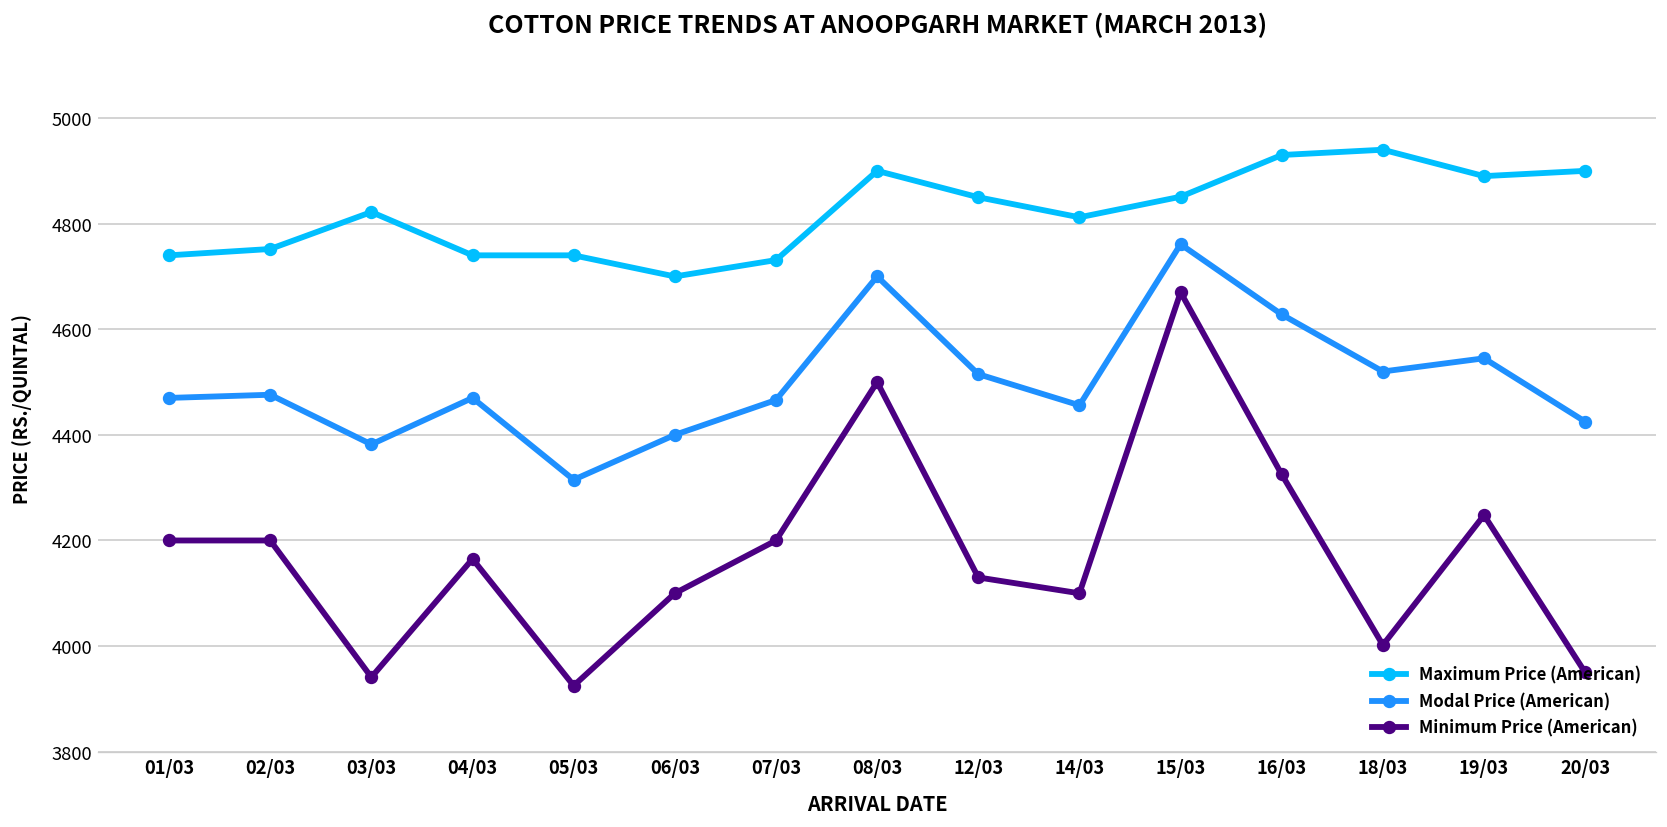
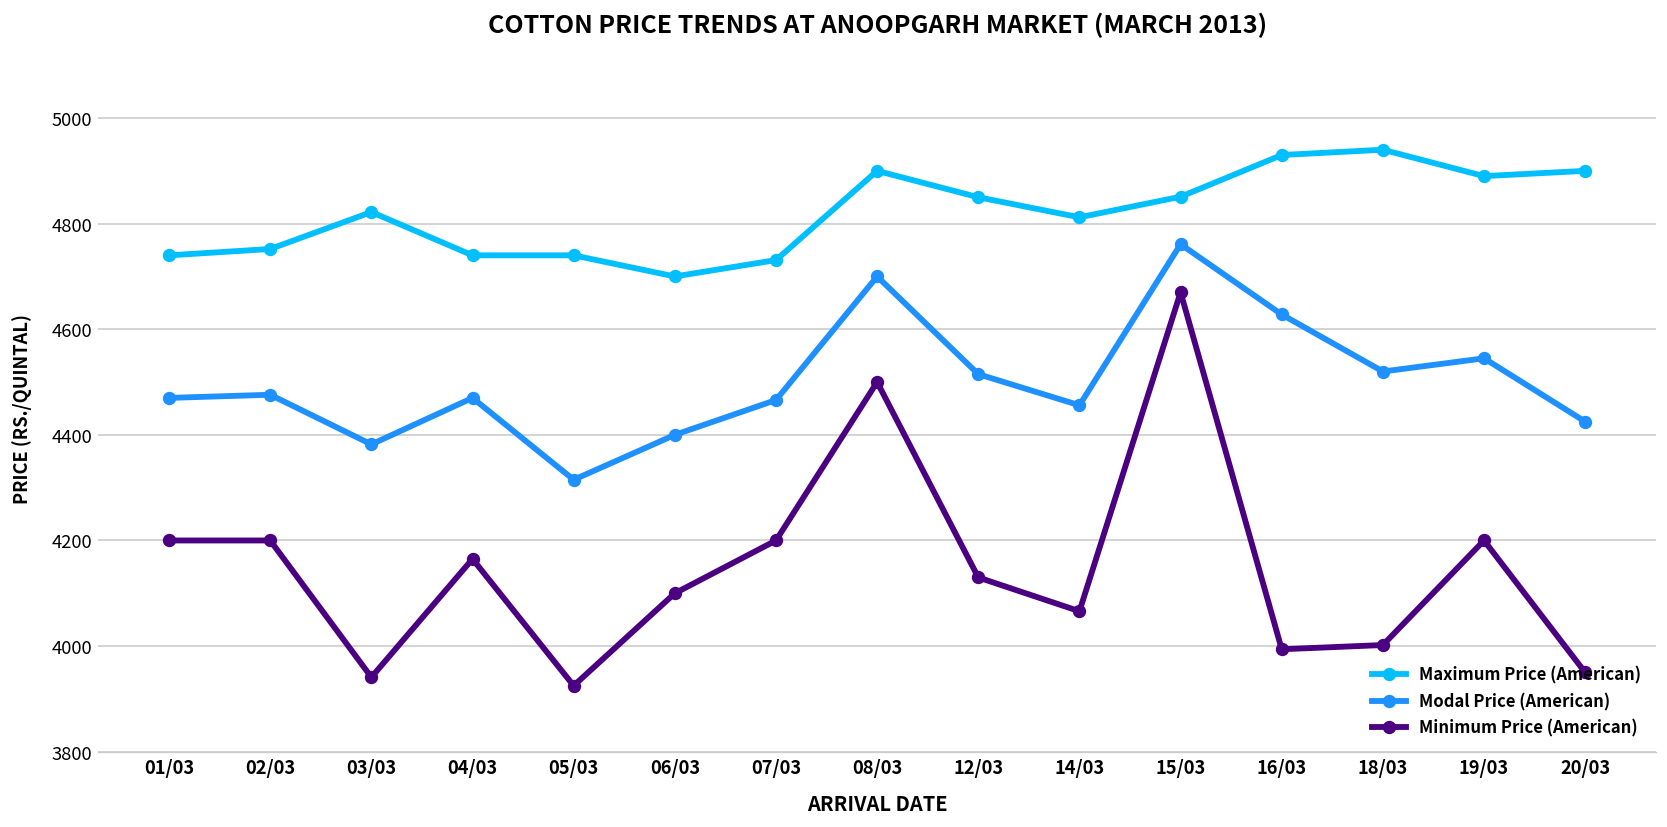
  {
    "Minimum Price (American)": {
      "01/03": 4200,
      "02/03": 4200,
      "03/03": 3940,
      "04/03": 4170,
      "05/03": 3930,
      "06/03": 4100,
      "07/03": 4200,
      "08/03": 4500,
      "12/03": 4130,
-     "14/03": 4100,
+     "14/03": 4070,
      "15/03": 4670,
-     "16/03": 4330,
+     "16/03": 3990,
      "18/03": 4000,
-     "19/03": 4250,
+     "19/03": 4200,
      "20/03": 3950
    }
  }
